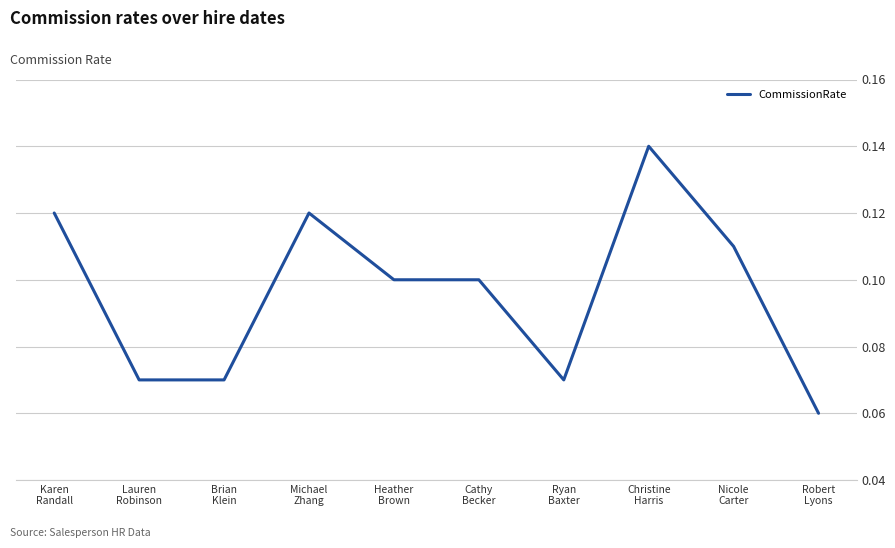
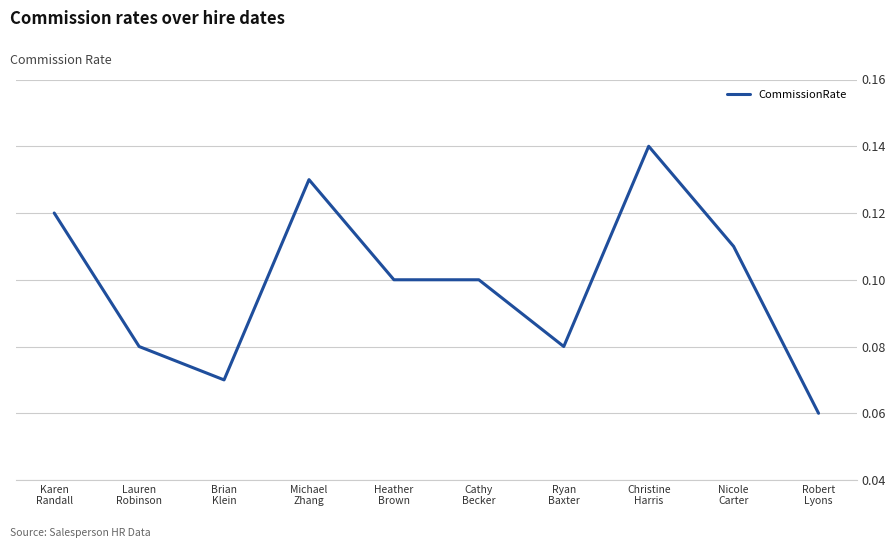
  {
    "Karen Randall": 0.12,
-   "Lauren Robinson": 0.07,
+   "Lauren Robinson": 0.08,
    "Brian Klein": 0.07,
-   "Michael Zhang": 0.12,
+   "Michael Zhang": 0.13,
    "Heather Brown": 0.10,
    "Cathy Becker": 0.10,
-   "Ryan Baxter": 0.07,
+   "Ryan Baxter": 0.08,
    "Christine Harris": 0.14,
    "Nicole Carter": 0.11,
    "Robert Lyons": 0.06
  }
